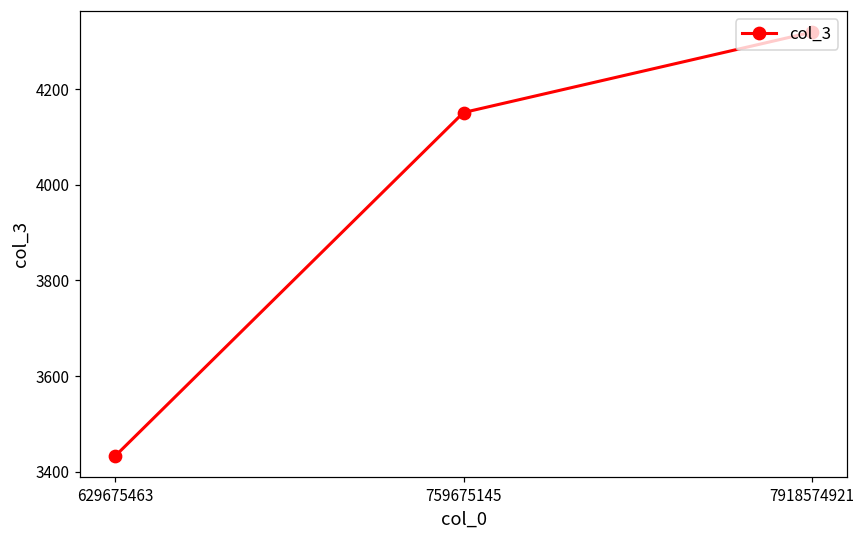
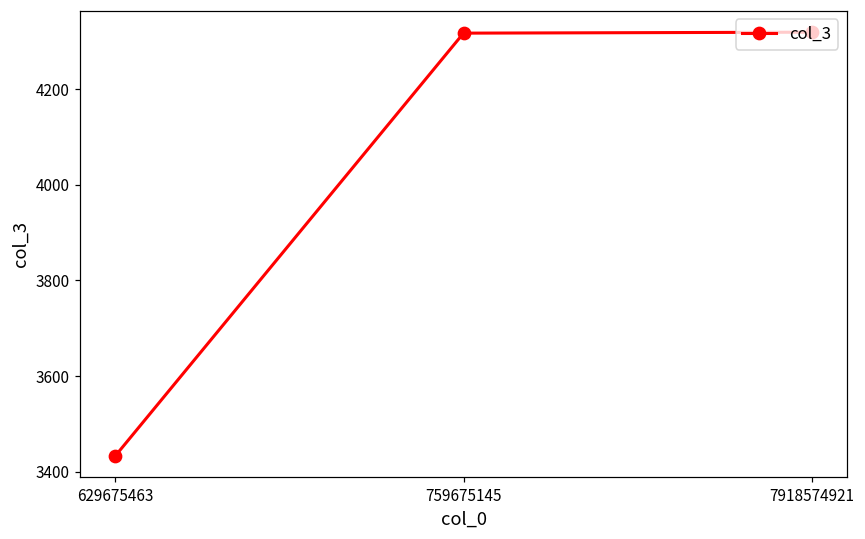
  {
    "629675463": 3430,
-   "759675145": 4150
+   "759675145": 4320
  }
